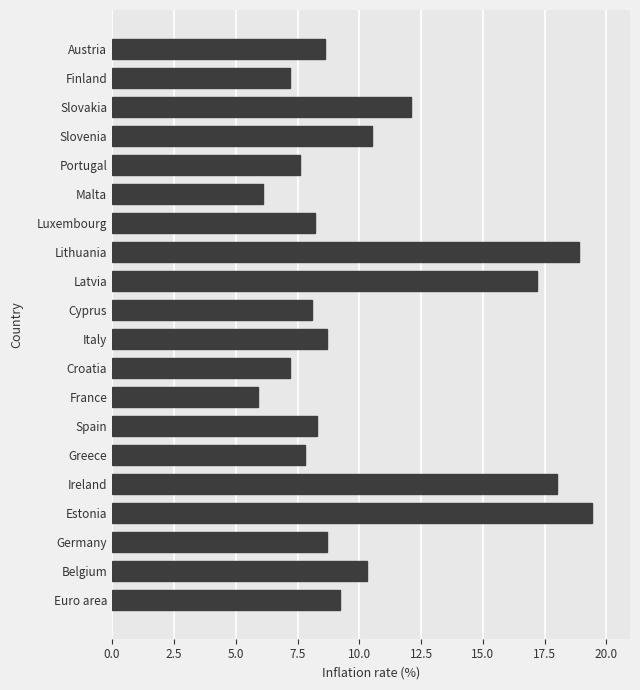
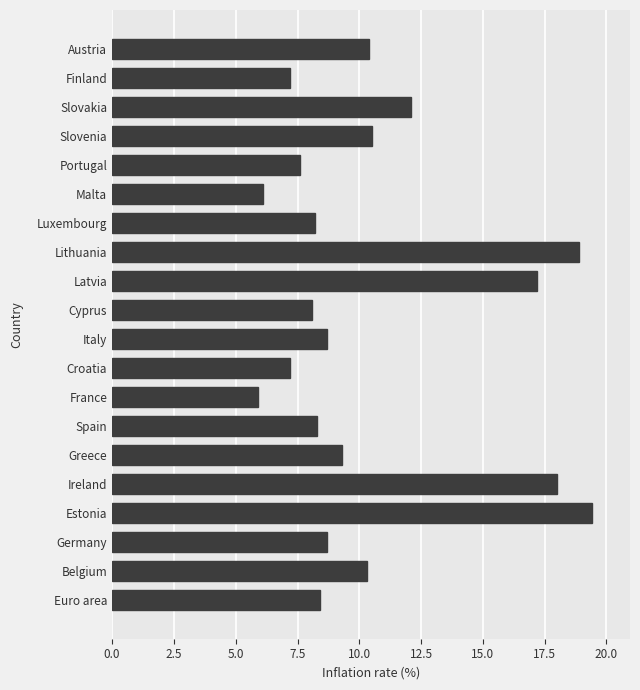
  {
-   "Austria": 8.6,
+   "Austria": 10.4,
    "Finland": 7.2,
    "Slovakia": 12.1,
    "Slovenia": 10.5,
    "Portugal": 7.6,
    "Malta": 6.1,
    "Luxembourg": 8.2,
    "Lithuania": 18.9,
    "Latvia": 17.2,
    "Cyprus": 8.1,
    "Italy": 8.7,
    "Croatia": 7.2,
    "France": 5.9,
    "Spain": 8.3,
-   "Greece": 7.8,
+   "Greece": 9.3,
    "Ireland": 18.0,
    "Estonia": 19.4,
    "Germany": 8.7,
    "Belgium": 10.3,
-   "Euro area": 9.2
+   "Euro area": 8.4
  }
